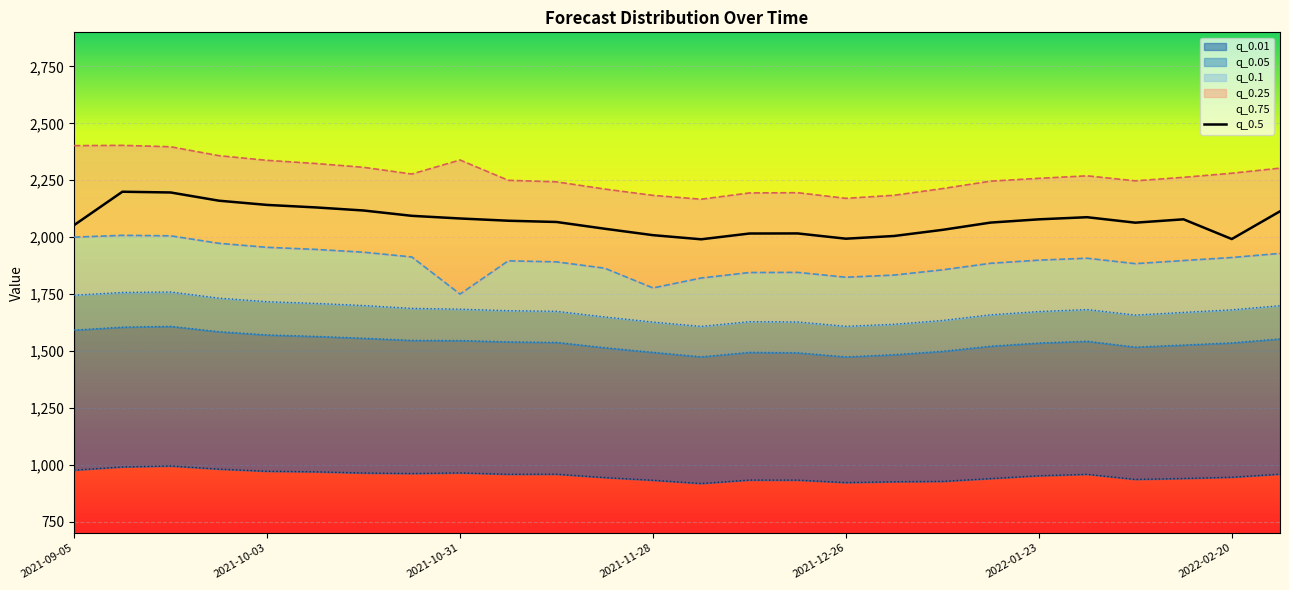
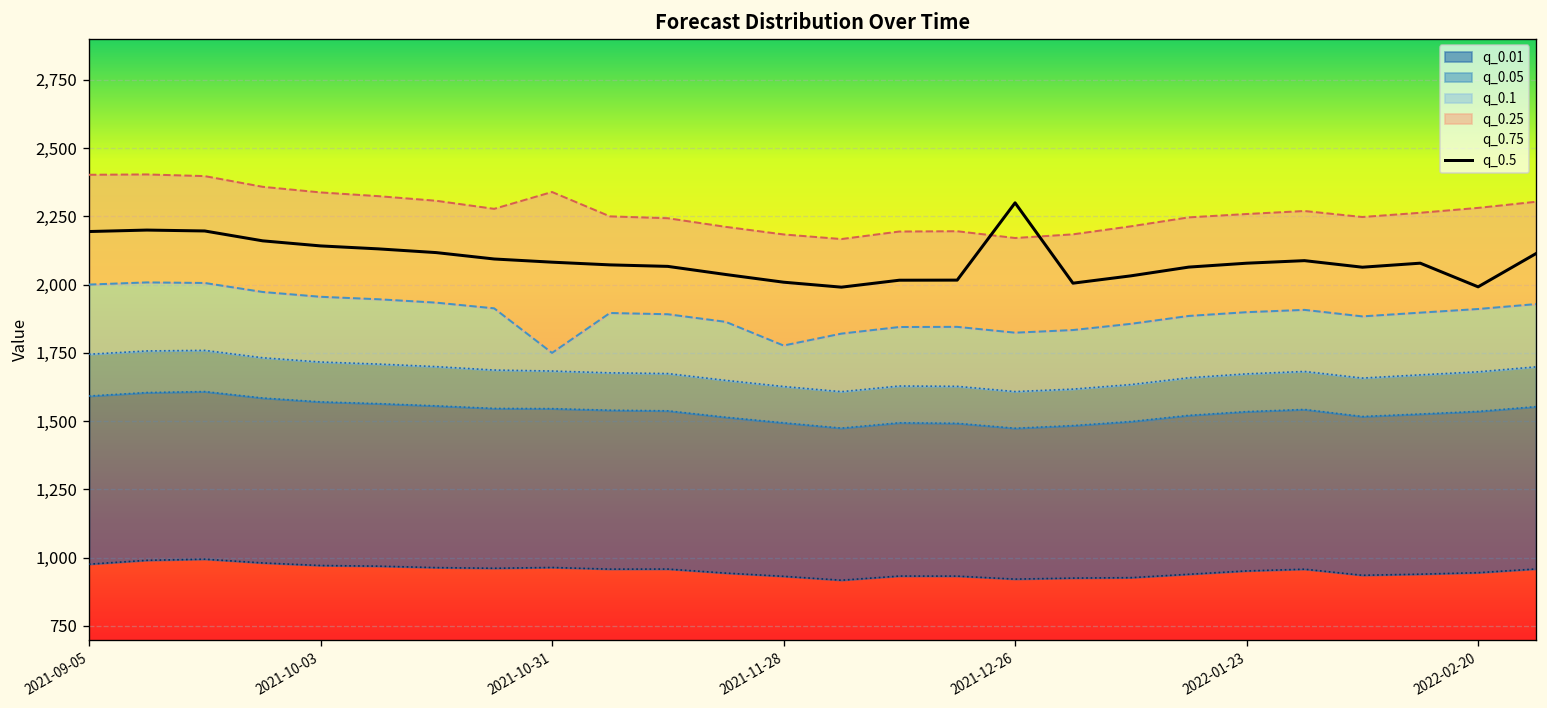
  {
    "q_0.5": {
-     "2021-09-05": "2,050",
+     "2021-09-05": "2,190",
      "2021-10-03": "2,140",
      "2021-10-31": "2,080",
      "2021-11-28": "2,010",
-     "2021-12-26": "1,990",
+     "2021-12-26": "2,300",
      "2022-01-23": "2,080",
      "2022-02-20": "1,990"
    },
    "q_0.75": {
      "2021-09-05": "2,400",
      "2021-10-03": "2,340",
      "2021-10-31": "2,340",
      "2021-11-28": "2,180",
      "2021-12-26": "2,170",
      "2022-01-23": "2,260",
      "2022-02-20": "2,280"
    },
    "q_0.1": {
      "2021-09-05": "2,000",
      "2021-10-03": "1,960",
      "2021-10-31": "1,750",
      "2021-11-28": "1,780",
      "2021-12-26": "1,820",
      "2022-01-23": "1,900",
      "2022-02-20": "1,910"
    }
  }
